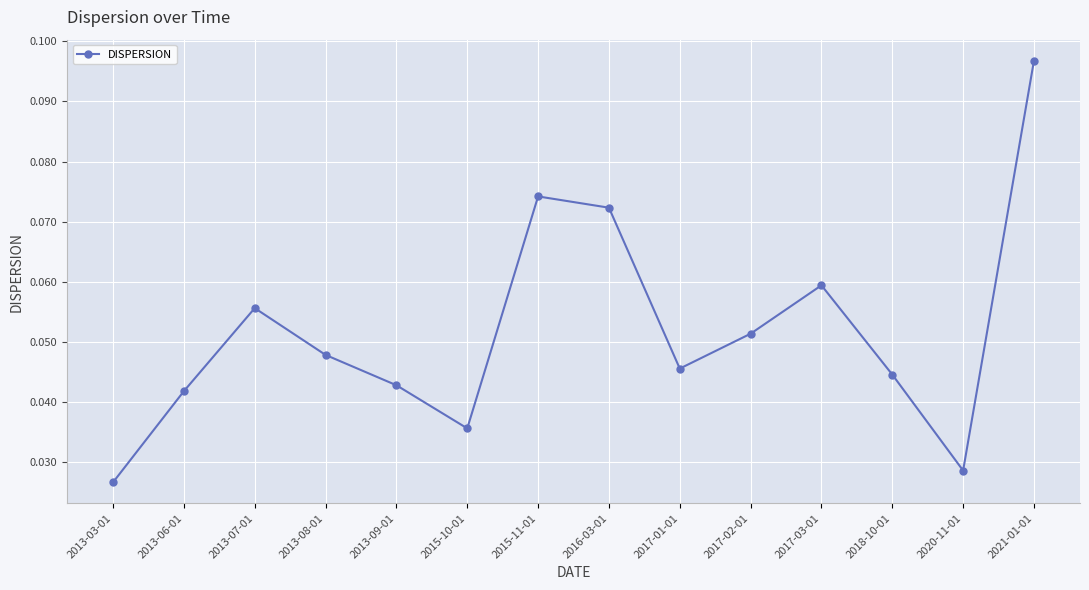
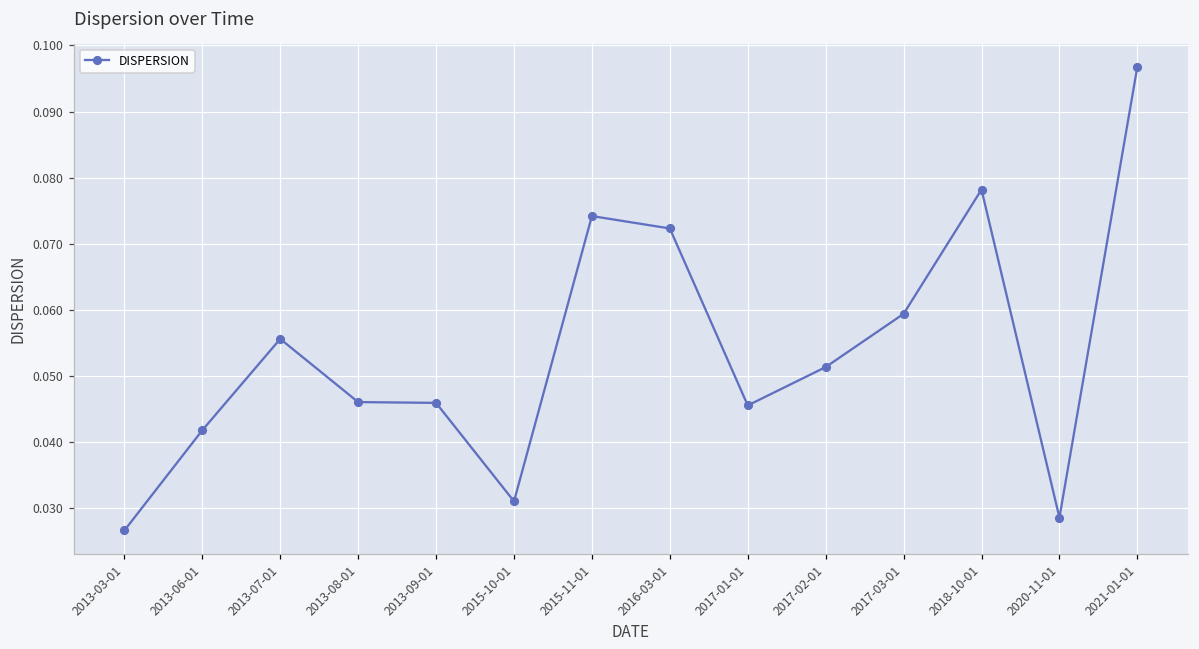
  {
    "2013-03-01": 0.027,
    "2013-06-01": 0.042,
    "2013-07-01": 0.056,
-   "2013-08-01": 0.048,
-   "2013-09-01": 0.043,
-   "2015-10-01": 0.036,
+   "2013-08-01": 0.046,
+   "2013-09-01": 0.046,
+   "2015-10-01": 0.031,
    "2015-11-01": 0.074,
    "2016-03-01": 0.072,
    "2017-01-01": 0.046,
    "2017-02-01": 0.051,
    "2017-03-01": 0.059,
-   "2018-10-01": 0.045,
+   "2018-10-01": 0.078,
    "2020-11-01": 0.029,
    "2021-01-01": 0.097
  }
